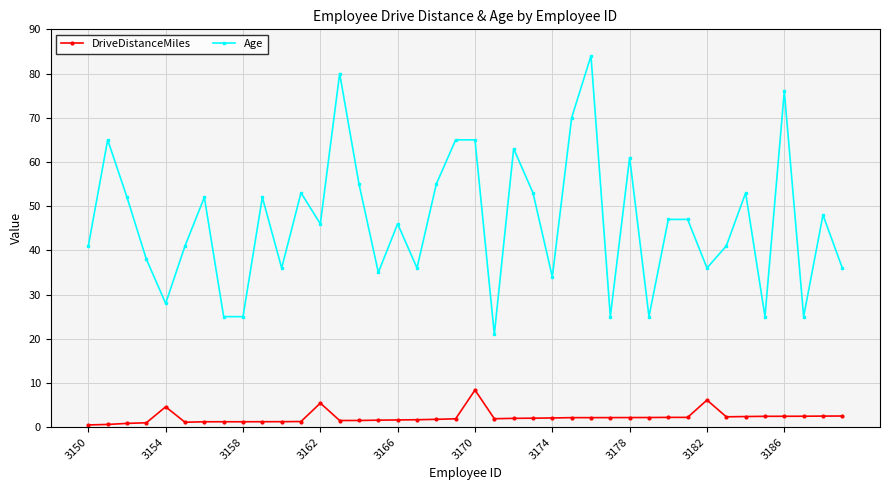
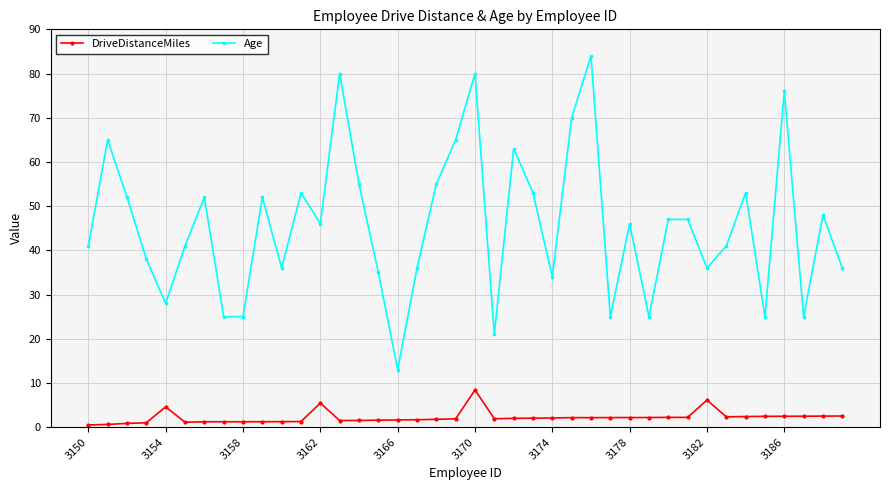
  {
    "DriveDistanceMiles": {
      "3150": 1,
      "3154": 5,
      "3158": 1,
      "3162": 5,
      "3166": 2,
      "3170": 8,
      "3174": 2,
      "3178": 2,
      "3182": 6,
      "3186": 2
    },
    "Age": {
      "3150": 41,
      "3154": 28,
      "3158": 25,
      "3162": 46,
-     "3166": 46,
-     "3170": 65,
+     "3166": 13,
+     "3170": 80,
      "3174": 34,
-     "3178": 61,
+     "3178": 46,
      "3182": 36,
      "3186": 76
    }
  }
